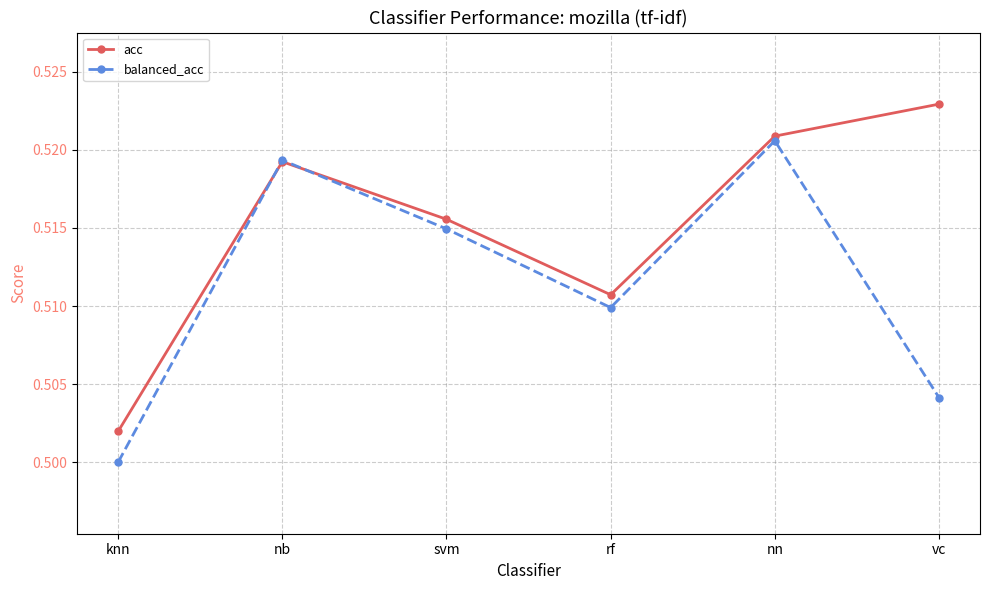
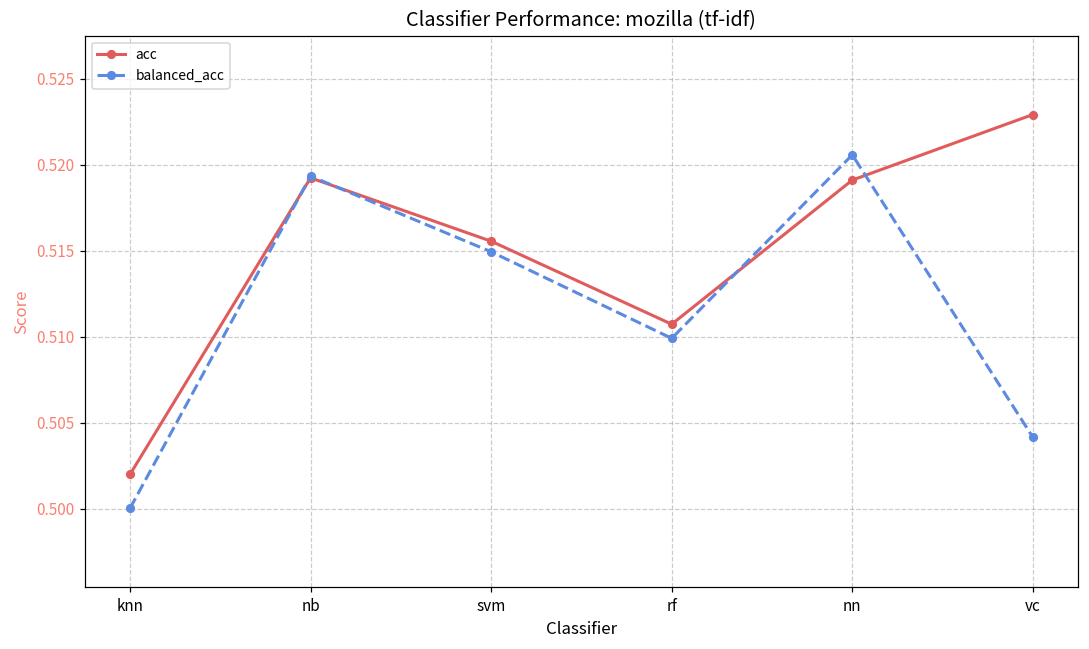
  {
    "acc": {
      "knn": 0.5020,
      "svm": 0.5155,
      "rf": 0.5107,
-     "nn": 0.5209,
+     "nn": 0.5191,
      "vc": 0.5229
    },
    "balanced_acc": {
      "knn": 0.5000,
      "svm": 0.5149,
      "rf": 0.5099,
      "nn": 0.5206,
      "vc": 0.5041
    }
  }
